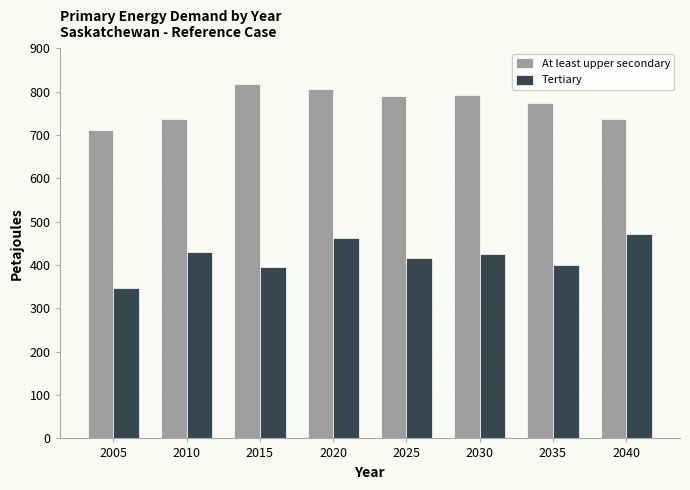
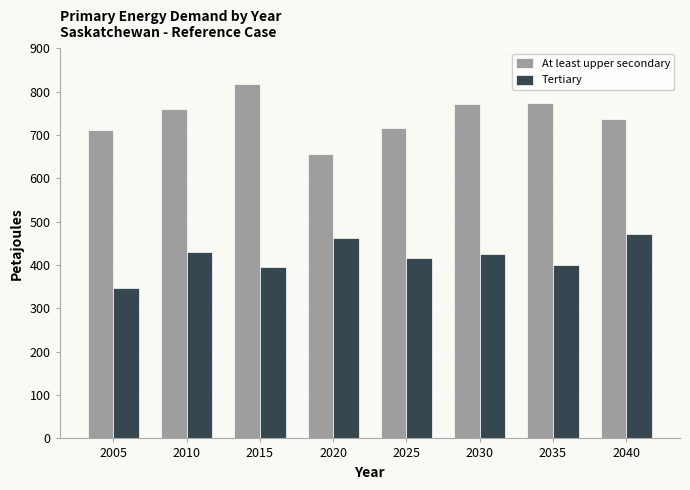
  {
    "At least upper secondary": {
      "2005": 710,
-     "2010": 740,
+     "2010": 760,
      "2015": 820,
-     "2020": 810,
-     "2025": 790,
-     "2030": 790,
+     "2020": 660,
+     "2025": 720,
+     "2030": 770,
      "2035": 770,
      "2040": 740
    },
    "Tertiary": {
      "2005": 350,
      "2010": 430,
      "2015": 400,
      "2020": 460,
      "2025": 420,
      "2030": 430,
      "2035": 400,
      "2040": 470
    }
  }
